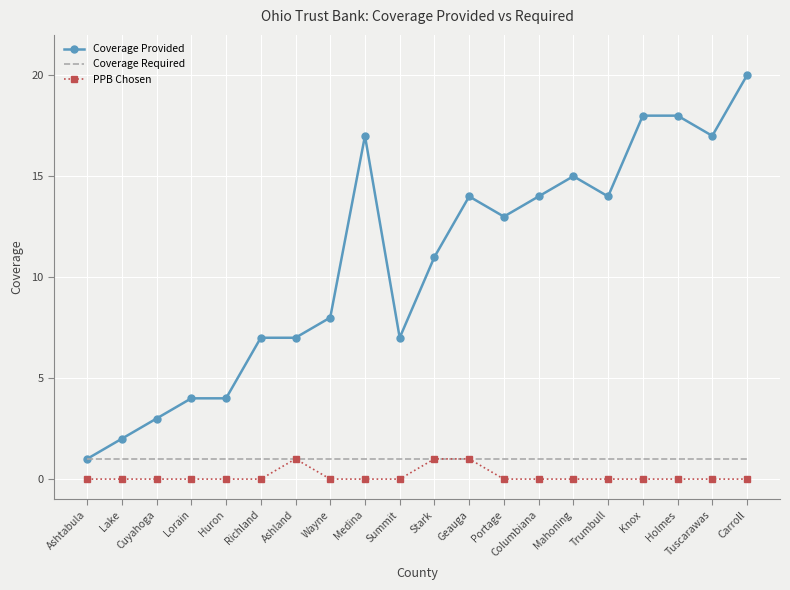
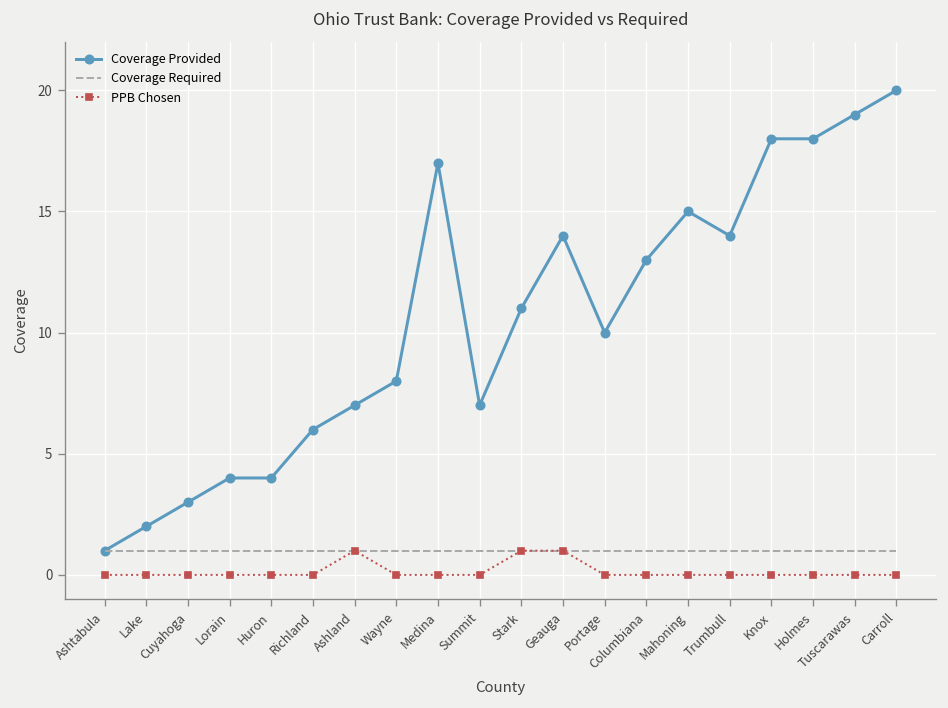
  {
    "Coverage Provided": {
      "Lake": 2,
      "Cuyahoga": 3,
      "Lorain": 4,
      "Huron": 4,
-     "Richland": 7,
+     "Richland": 6,
      "Ashland": 7,
      "Wayne": 8,
      "Medina": 17,
      "Summit": 7,
      "Stark": 11,
      "Geauga": 14,
-     "Portage": 13,
-     "Columbiana": 14,
+     "Portage": 10,
+     "Columbiana": 13,
      "Mahoning": 15,
      "Trumbull": 14,
      "Knox": 18,
      "Holmes": 18,
-     "Tuscarawas": 17,
+     "Tuscarawas": 19,
      "Carroll": 20
    },
    "Coverage Required": {
      "Lake": 1,
      "Cuyahoga": 1,
      "Lorain": 1,
      "Huron": 1,
      "Richland": 1,
      "Wayne": 1,
      "Medina": 1,
      "Summit": 1,
      "Portage": 1,
      "Columbiana": 1,
      "Mahoning": 1,
      "Trumbull": 1,
      "Knox": 1,
      "Holmes": 1,
      "Tuscarawas": 1,
      "Carroll": 1
    },
    "PPB Chosen": {
      "Ashtabula": 0,
      "Lake": 0,
      "Cuyahoga": 0,
      "Lorain": 0,
      "Huron": 0,
      "Richland": 0,
      "Wayne": 0,
      "Medina": 0,
      "Summit": 0,
      "Portage": 0,
      "Columbiana": 0,
      "Mahoning": 0,
      "Trumbull": 0,
      "Knox": 0,
      "Holmes": 0,
      "Tuscarawas": 0,
      "Carroll": 0
    }
  }
